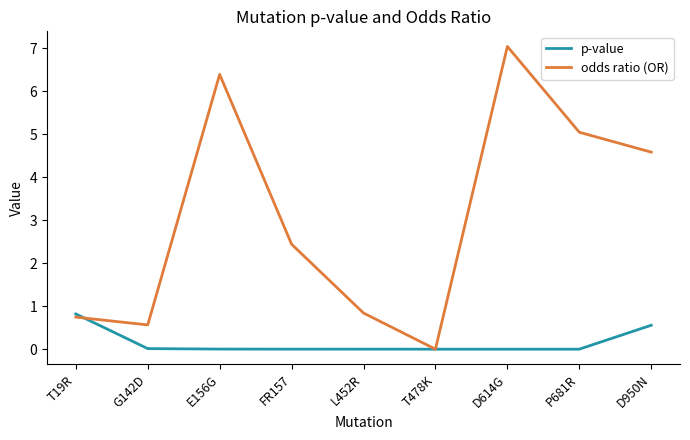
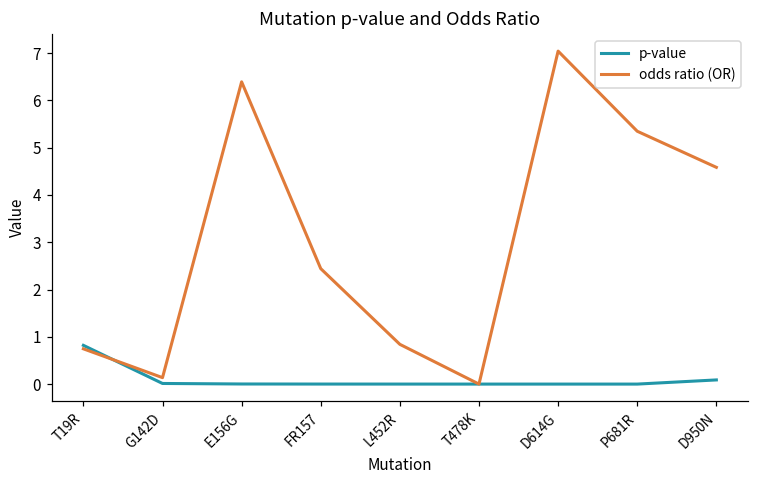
  {
    "p-value": {
      "T19R": 0.8,
      "G142D": 0.0,
      "E156G": 0.0,
      "FR157": 0.0,
      "L452R": 0.0,
      "D614G": 0.0,
      "P681R": 0.0,
-     "D950N": 0.6
+     "D950N": 0.1
    },
    "odds ratio (OR)": {
      "T19R": 0.7,
-     "G142D": 0.6,
+     "G142D": 0.1,
      "E156G": 6.4,
      "FR157": 2.4,
      "L452R": 0.8,
      "D614G": 7.0,
-     "P681R": 5.0,
+     "P681R": 5.3,
      "D950N": 4.6
    }
  }
